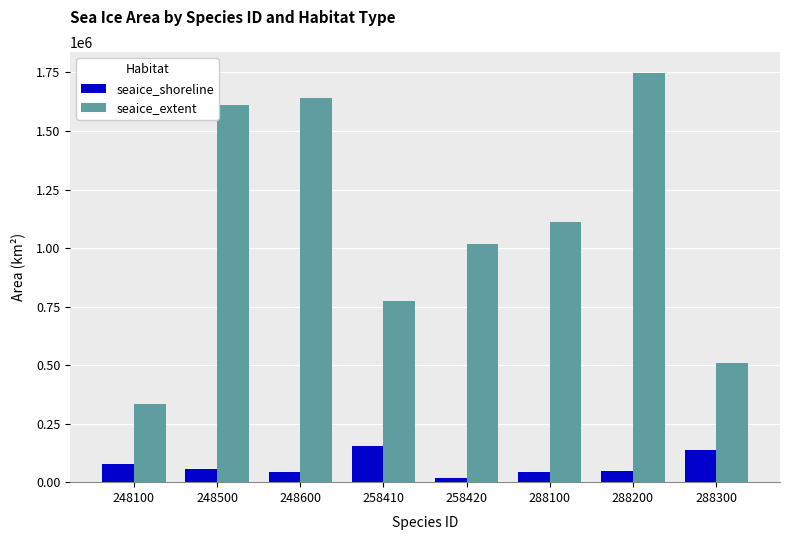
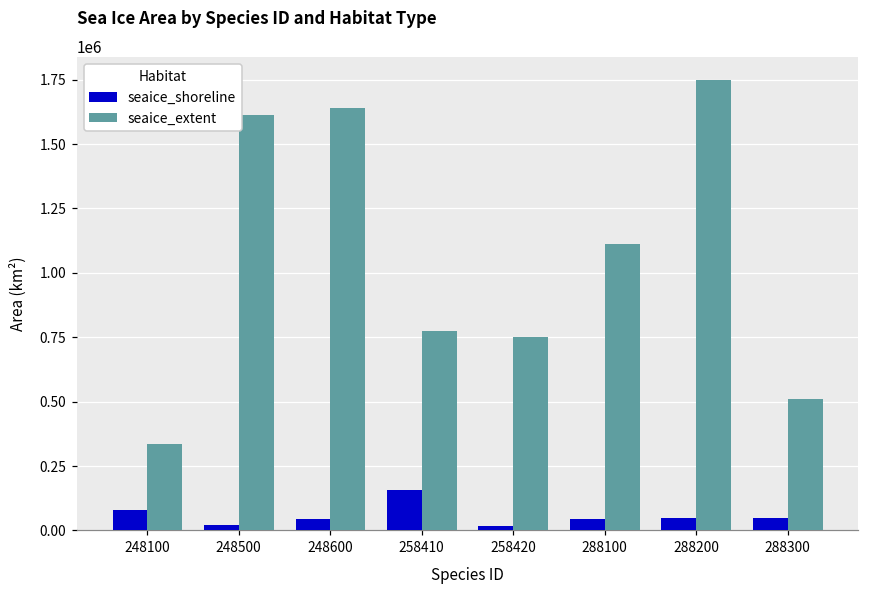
  {
    "seaice_shoreline": {
      "248100": 80000,
-     "248500": 60000,
+     "248500": 20000,
      "248600": 40000,
      "258410": 160000,
      "258420": 20000,
      "288100": 50000,
      "288200": 50000,
-     "288300": 140000
+     "288300": 50000
    },
    "seaice_extent": {
      "248100": 330000,
      "248500": 1610000,
      "248600": 1640000,
      "258410": 770000,
-     "258420": 1020000,
+     "258420": 750000,
      "288100": 1110000,
      "288200": 1750000,
      "288300": 510000
    }
  }
